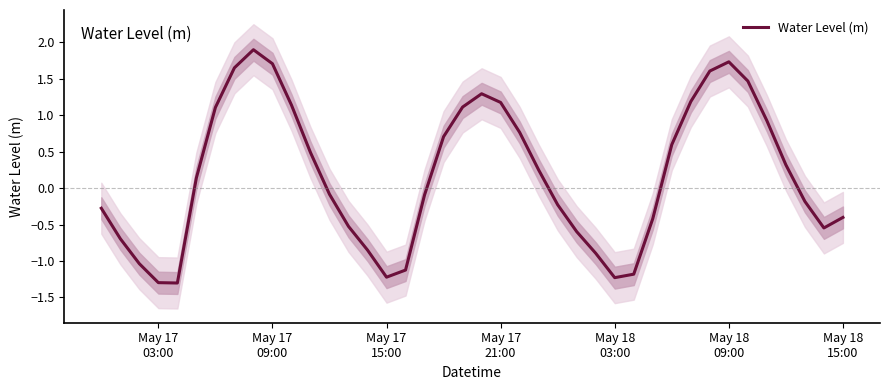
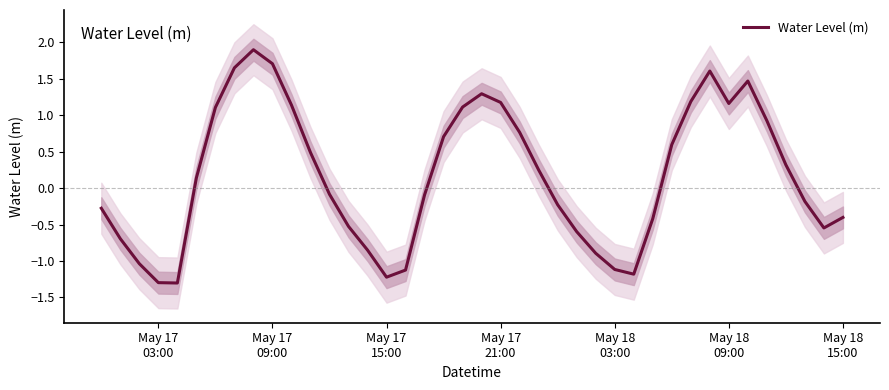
  {
    "Water Level (m)": {
      "May 17 03:00": -1.3,
      "May 17 09:00": 1.7,
      "May 17 15:00": -1.2,
      "May 17 21:00": 1.2,
-     "May 18 03:00": -1.2,
-     "May 18 09:00": 1.7,
+     "May 18 03:00": -1.1,
+     "May 18 09:00": 1.2,
      "May 18 15:00": -0.4
    }
  }
